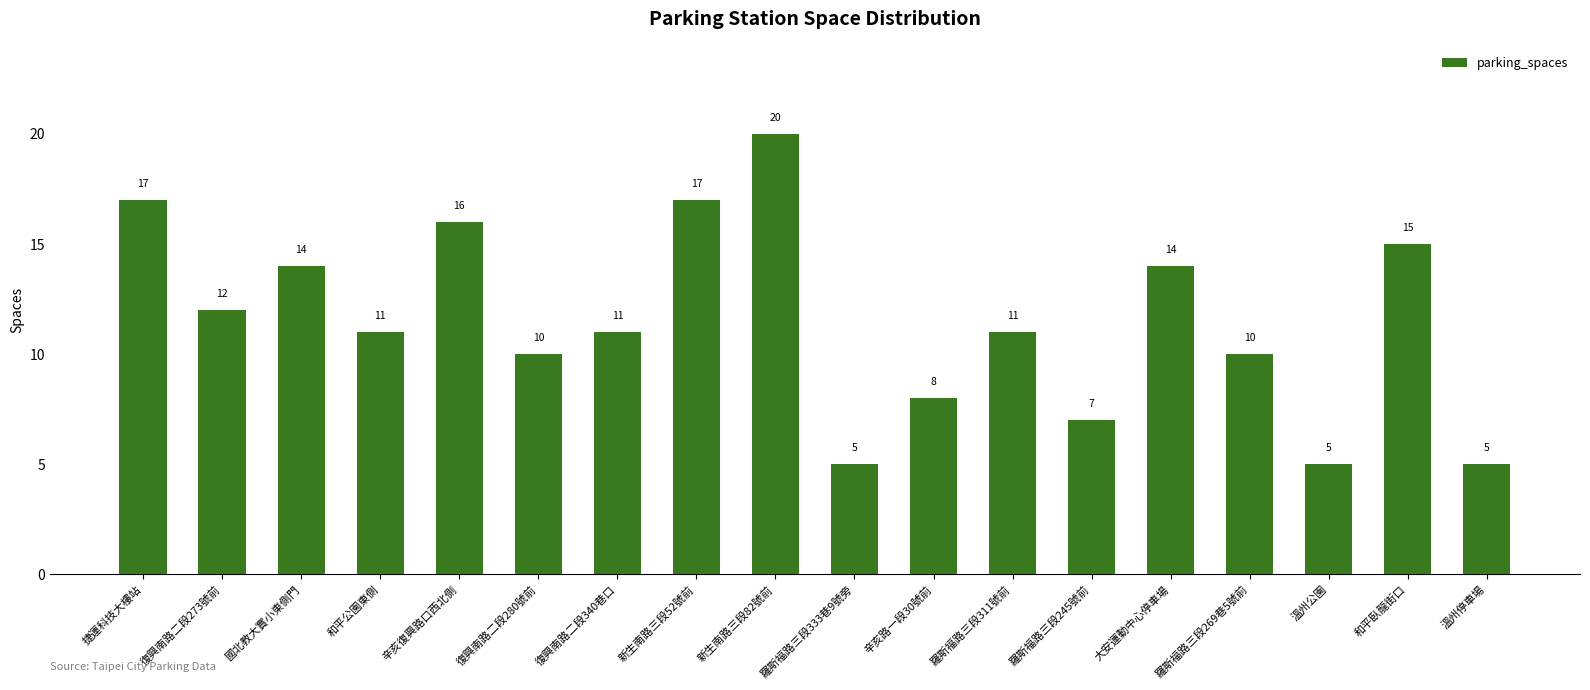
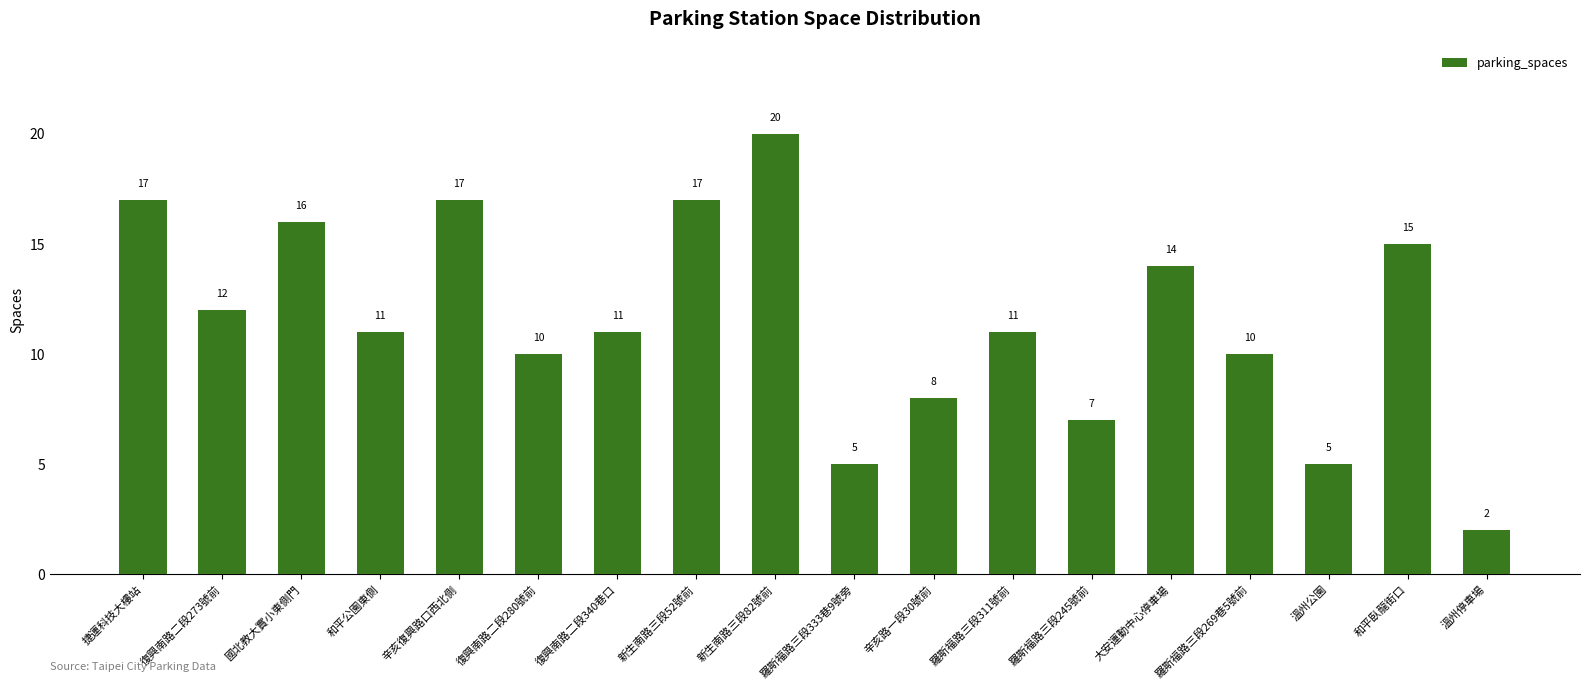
  {
    "捷運科技大樓站": 17,
    "復興南路二段273號前": 12,
-   "國北教大實小東側門": 14,
+   "國北教大實小東側門": 16,
    "和平公園東側": 11,
-   "辛亥復興路口西北側": 16,
+   "辛亥復興路口西北側": 17,
    "復興南路二段280號前": 10,
    "復興南路二段340巷口": 11,
    "新生南路三段52號前": 17,
    "新生南路三段82號前": 20,
    "羅斯福路三段333巷9號旁": 5,
    "辛亥路一段30號前": 8,
    "羅斯福路三段311號前": 11,
    "羅斯福路三段245號前": 7,
    "大安運動中心停車場": 14,
    "羅斯福路三段269巷5號前": 10,
    "溫州公園": 5,
    "和平臥龍街口": 15,
-   "溫州停車場": 5
+   "溫州停車場": 2
  }
